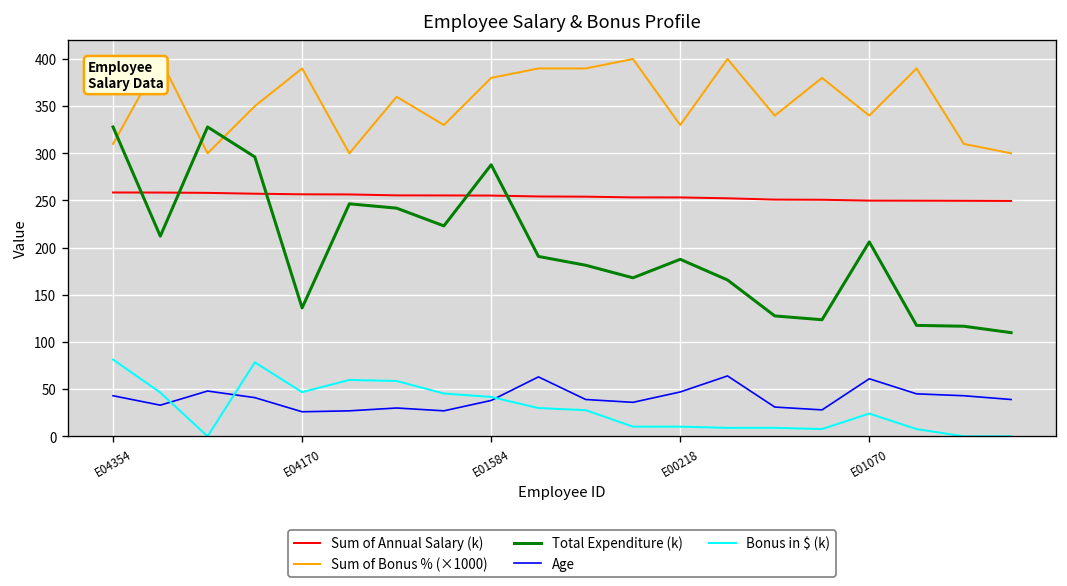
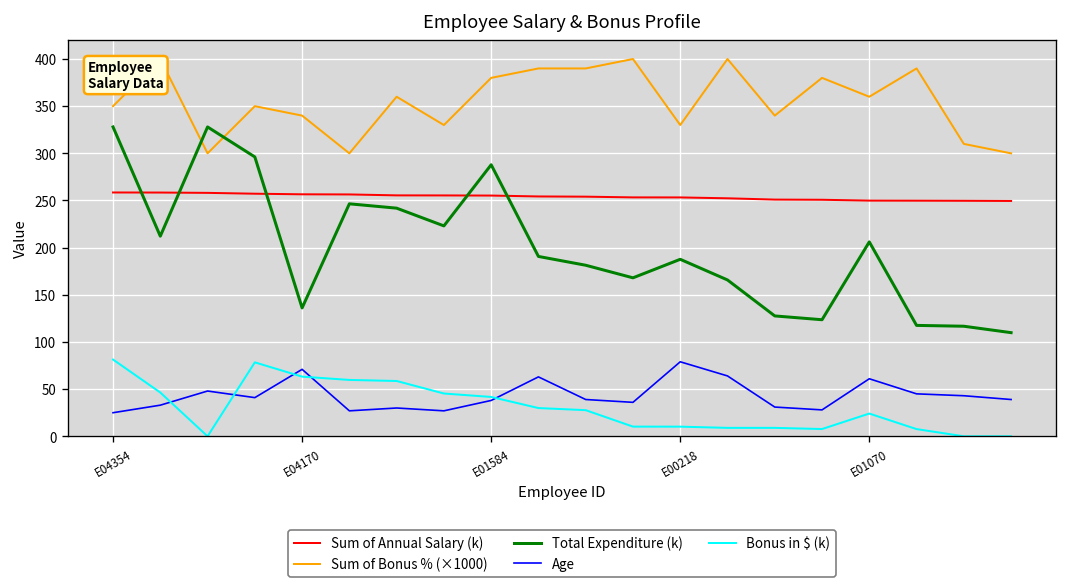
  {
    "Sum of Annual Salary (k)": {
      "E04354": 260,
      "E04170": 260,
      "E01584": 260,
      "E00218": 250,
      "E01070": 250
    },
    "Sum of Bonus % (×1000)": {
-     "E04354": 310,
-     "E04170": 390,
+     "E04354": 350,
+     "E04170": 340,
      "E01584": 380,
      "E00218": 330,
-     "E01070": 340
+     "E01070": 360
    },
    "Total Expenditure (k)": {
      "E04354": 330,
      "E04170": 140,
      "E01584": 290,
      "E00218": 190,
      "E01070": 210
    },
    "Age": {
-     "E04354": 40,
-     "E04170": 30,
+     "E04354": 30,
+     "E04170": 70,
      "E01584": 40,
-     "E00218": 50,
+     "E00218": 80,
      "E01070": 60
    },
    "Bonus in $ (k)": {
      "E04354": 80,
-     "E04170": 50,
+     "E04170": 60,
      "E01584": 40,
      "E00218": 10,
      "E01070": 20
    }
  }
